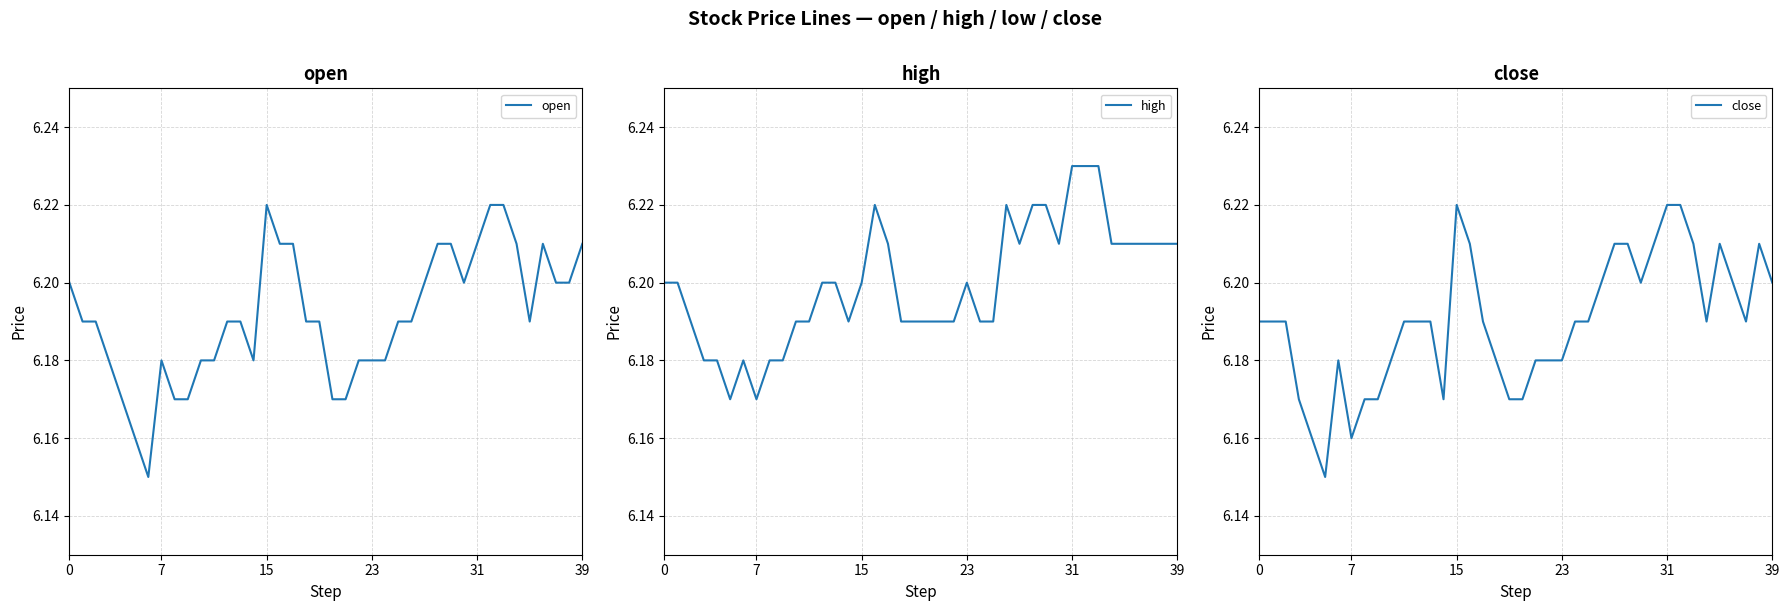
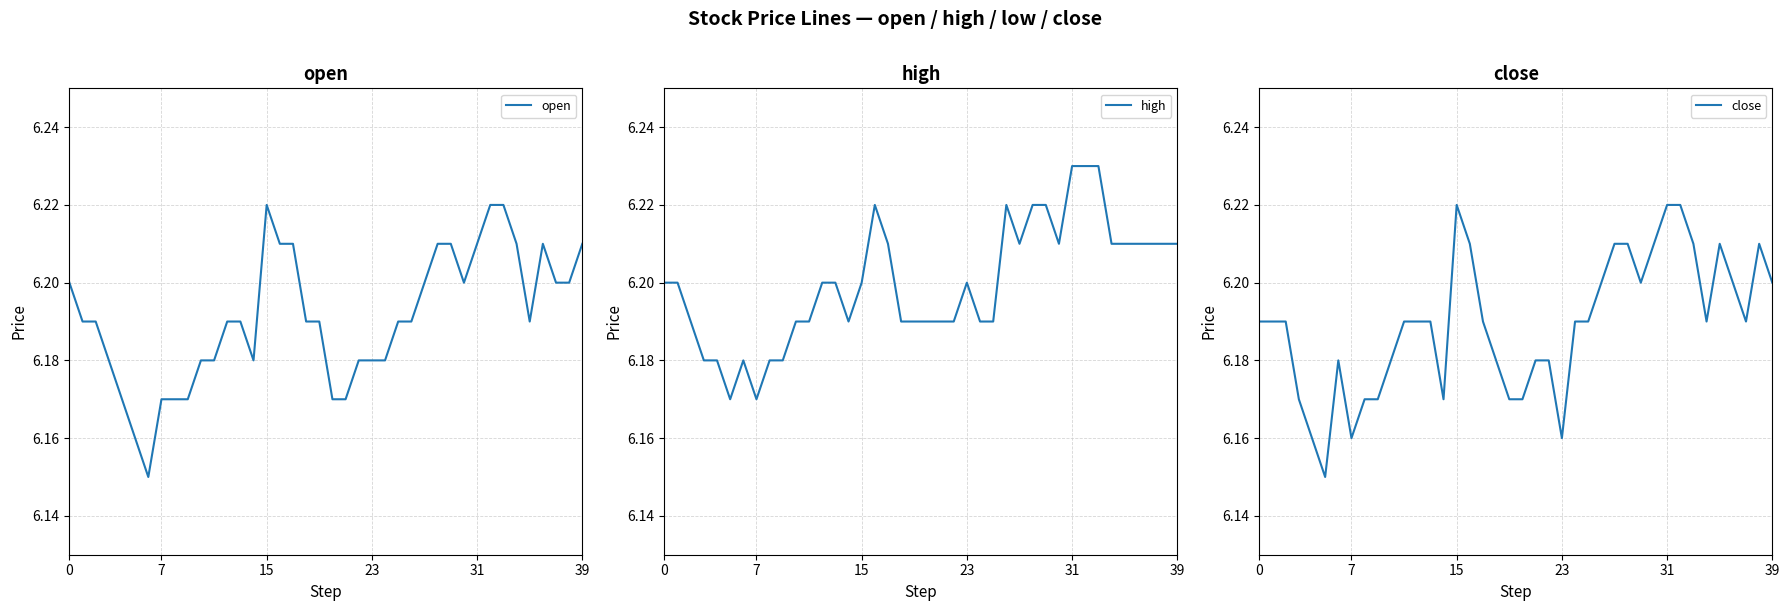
  {
    "open": {
      "0": 6.20,
-     "7": 6.18,
+     "7": 6.17,
      "15": 6.22,
      "23": 6.18,
      "31": 6.21,
      "39": 6.21
    },
    "high": {
      "0": 6.200,
      "7": 6.170,
      "15": 6.200,
      "23": 6.200,
      "31": 6.230,
      "39": 6.210
    },
    "close": {
      "0": 6.19,
      "7": 6.16,
      "15": 6.22,
-     "23": 6.18,
+     "23": 6.16,
      "31": 6.22,
      "39": 6.20
    }
  }
